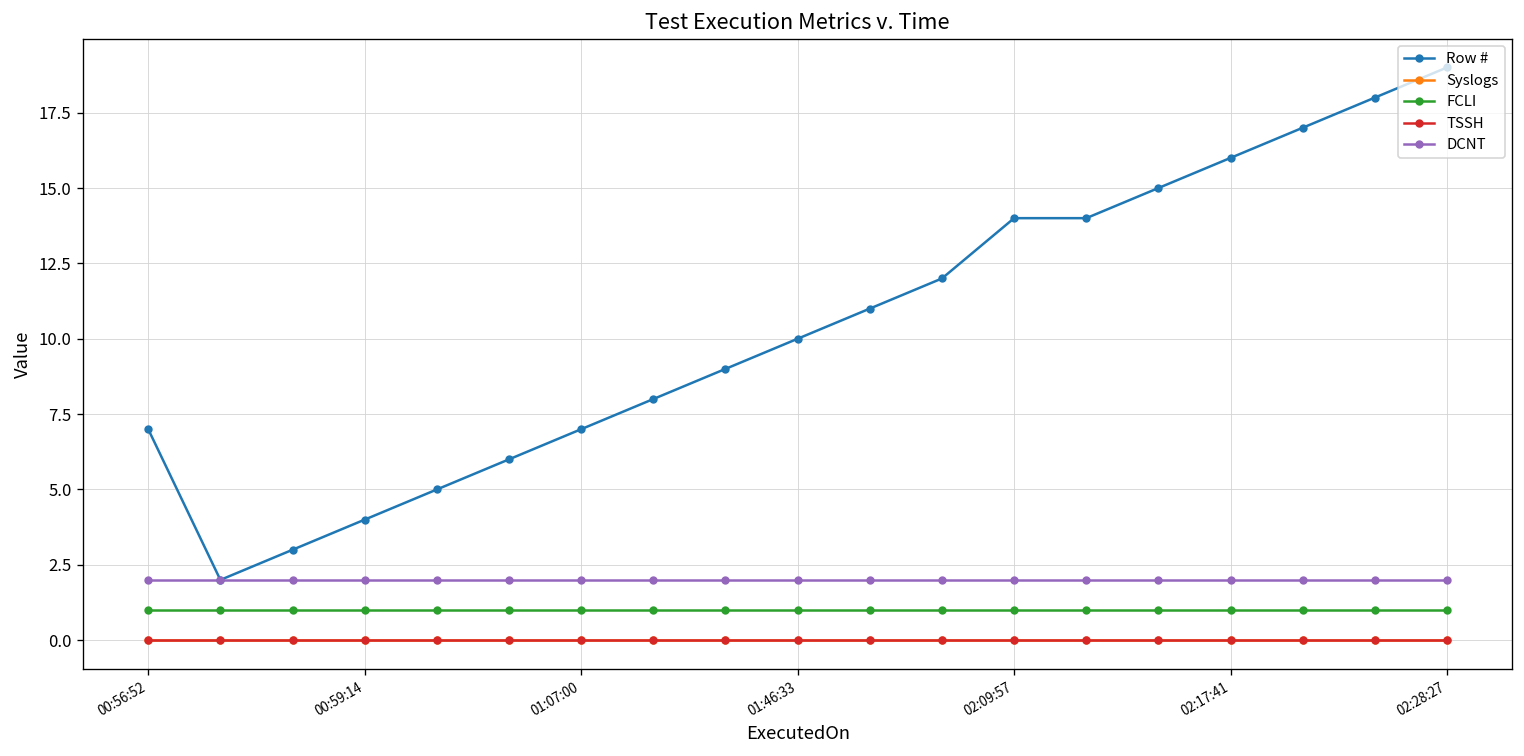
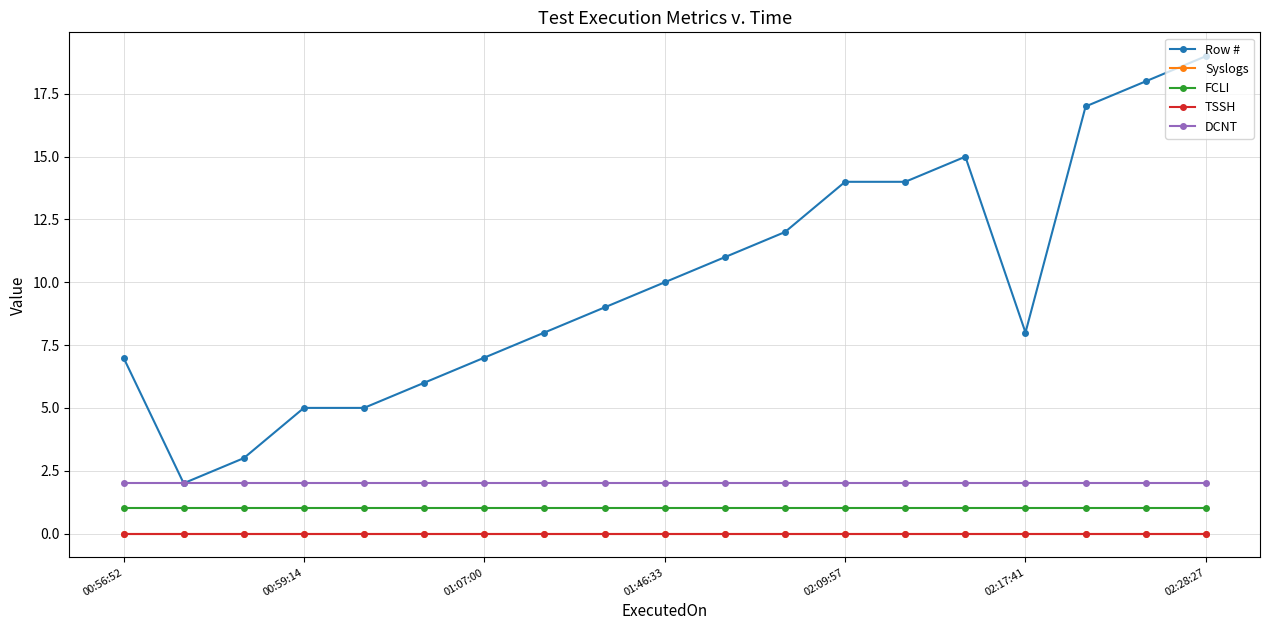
  {
    "Row #": {
      "00:56:52": 7,
-     "00:59:14": 4,
+     "00:59:14": 5,
      "01:07:00": 7,
      "01:46:33": 10,
      "02:09:57": 14,
-     "02:17:41": 16
+     "02:17:41": 8
    },
    "TSSH": {
      "00:56:52": 0,
      "00:59:14": 0,
      "01:07:00": 0,
      "01:46:33": 0,
      "02:09:57": 0,
      "02:17:41": 0,
      "02:28:27": 0
    },
    "FCLI": {
      "00:56:52": 1,
      "00:59:14": 1,
      "01:07:00": 1,
      "01:46:33": 1,
      "02:09:57": 1,
      "02:17:41": 1,
      "02:28:27": 1
    },
    "DCNT": {
      "00:56:52": 2,
      "00:59:14": 2,
      "01:07:00": 2,
      "01:46:33": 2,
      "02:09:57": 2,
      "02:17:41": 2,
      "02:28:27": 2
    }
  }
